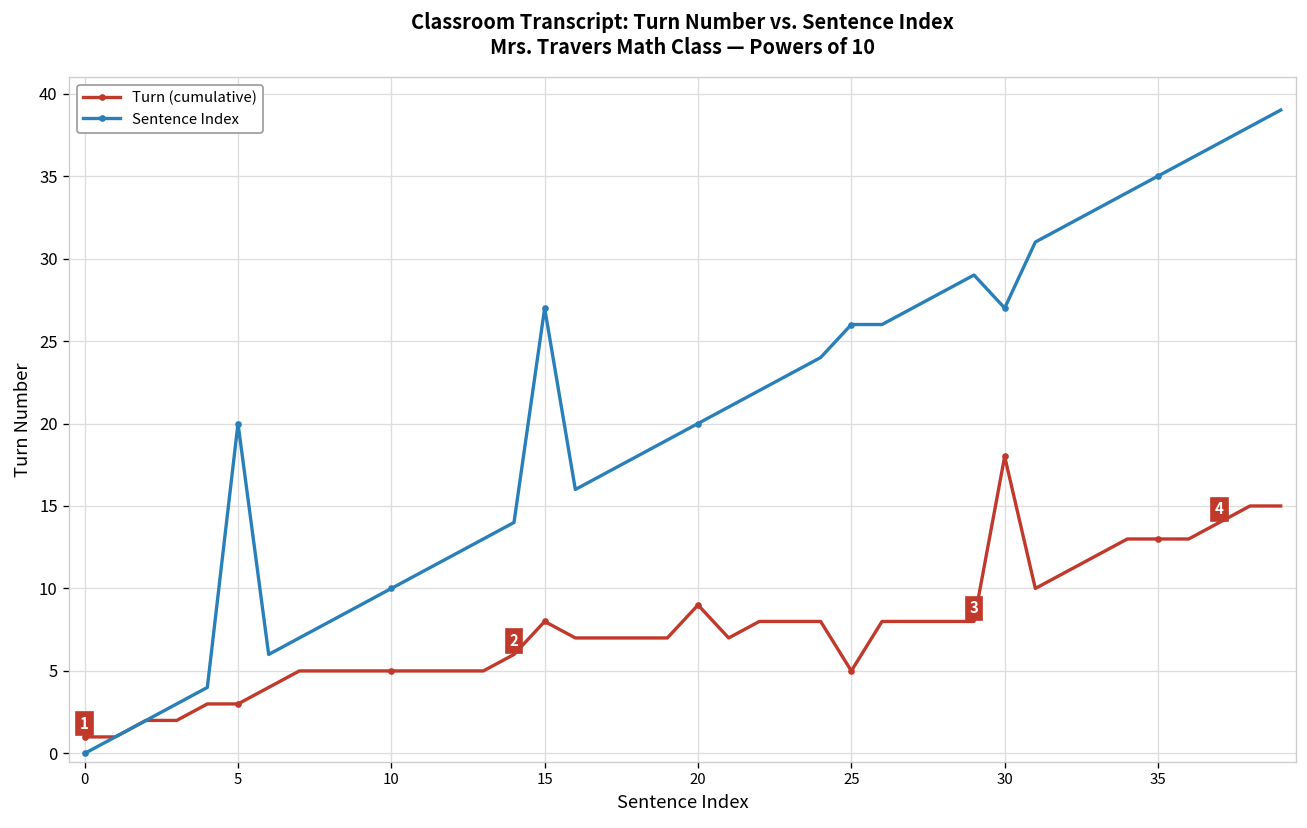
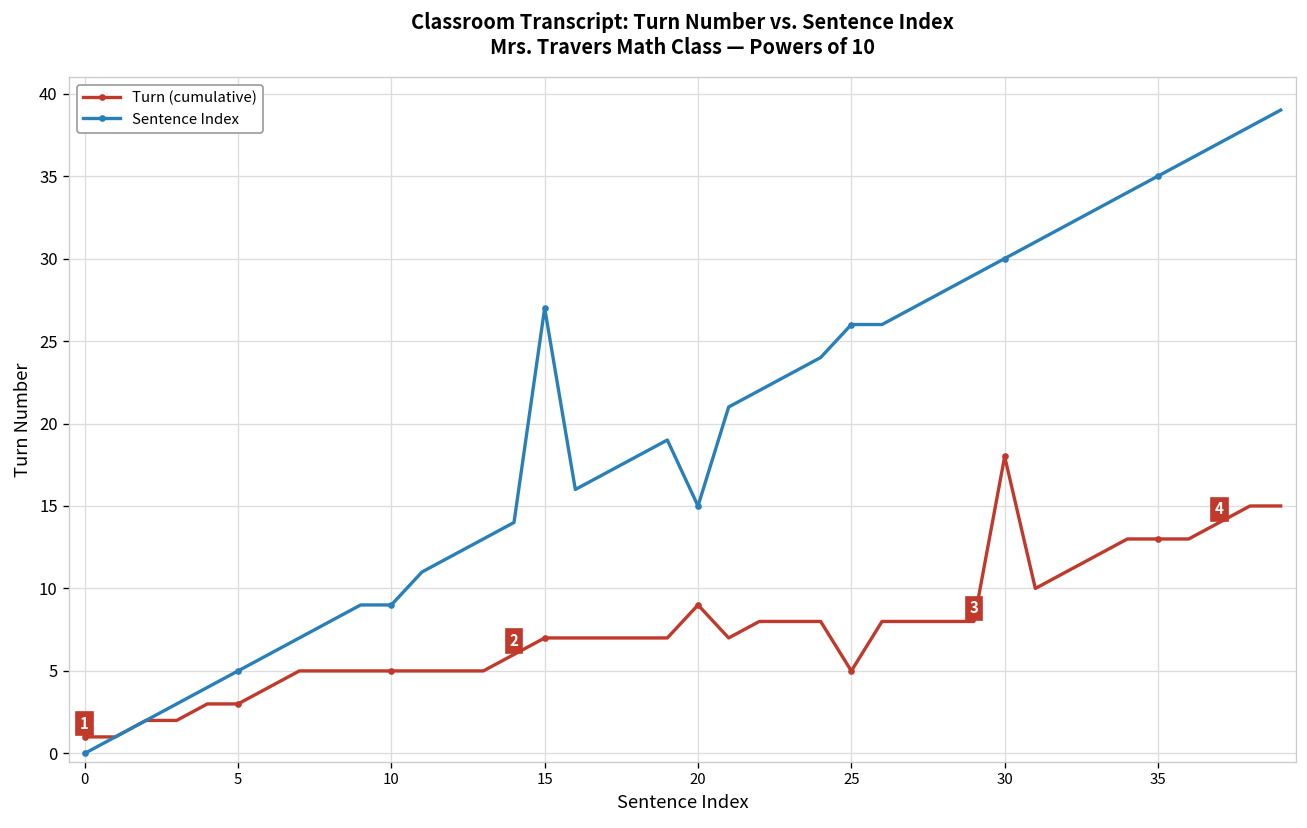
  {
    "Turn (cumulative)": {
      "5": 3,
      "10": 5,
-     "15": 8,
+     "15": 7,
      "20": 9,
      "25": 5,
      "30": 18,
      "35": 13
    },
    "Sentence Index": {
      "0": 0,
-     "5": 20,
-     "10": 10,
+     "5": 5,
+     "10": 9,
      "15": 27,
-     "20": 20,
+     "20": 15,
      "25": 26,
-     "30": 27,
+     "30": 30,
      "35": 35
    }
  }
